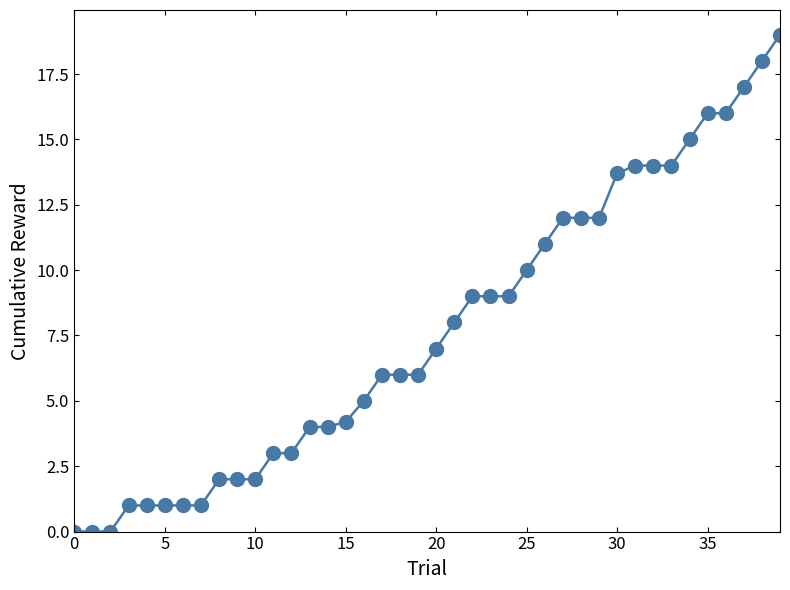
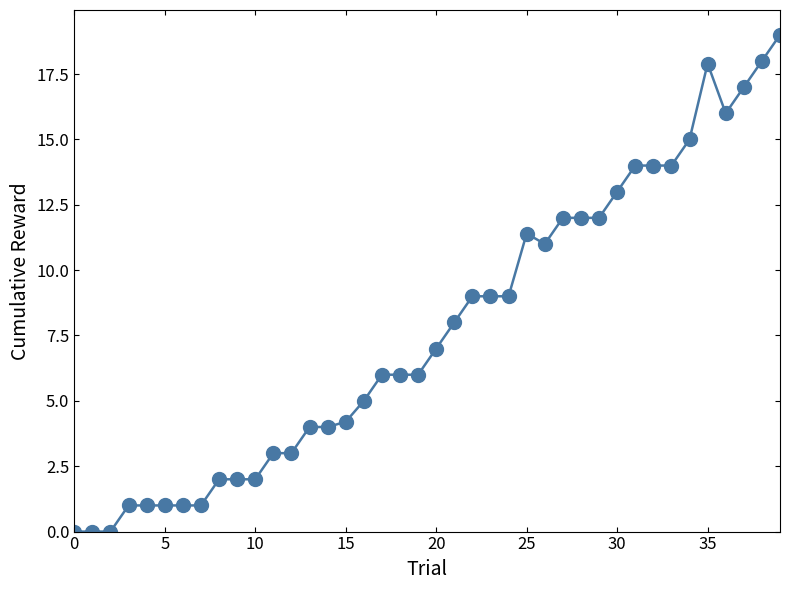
  {
    "0": 0.0,
    "5": 1.0,
    "10": 2.0,
    "15": 4.2,
    "20": 7.0,
-   "25": 10.0,
-   "30": 13.7,
-   "35": 16.0
+   "25": 11.4,
+   "30": 13.0,
+   "35": 17.9
  }
